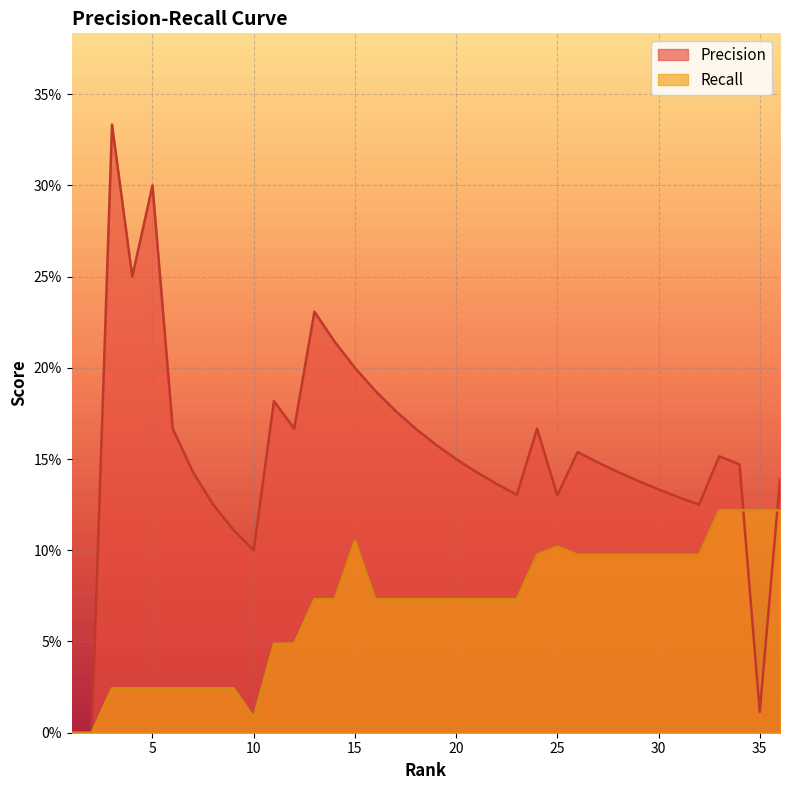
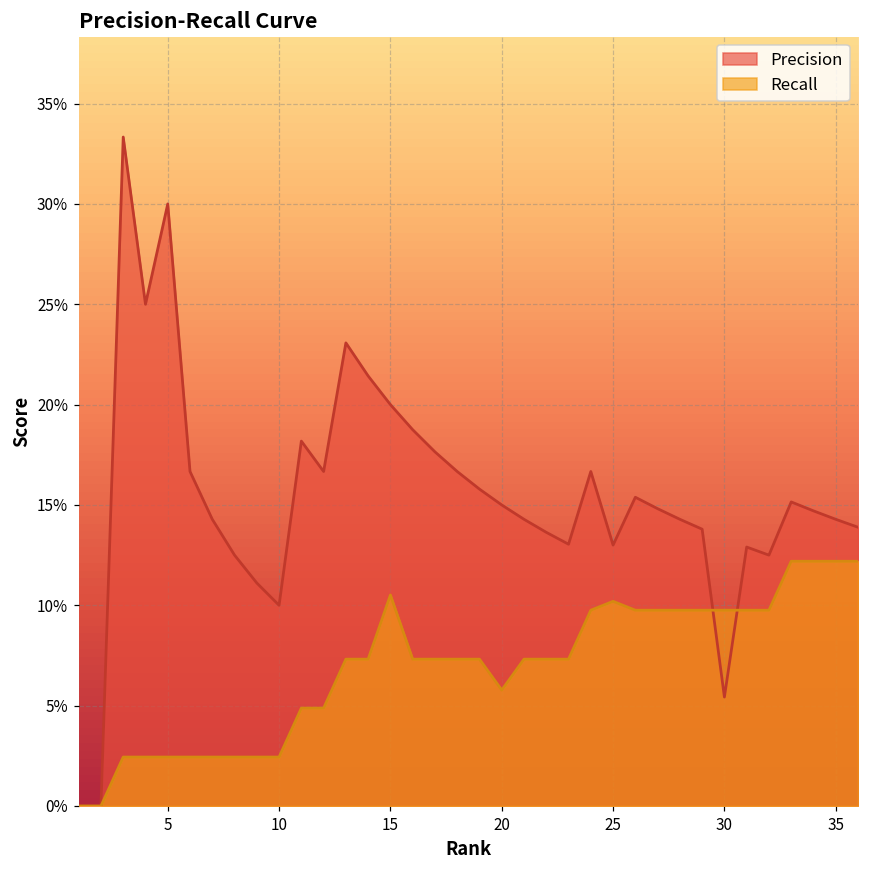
  {
    "Precision": {
      "5": "30.0%",
      "10": "10.0%",
      "15": "20.0%",
      "20": "15.0%",
      "25": "13.0%",
-     "30": "13.3%",
-     "35": "1.1%"
+     "30": "5.4%",
+     "35": "14.3%"
    },
    "Recall": {
      "5": "2.4%",
-     "10": "0.8%",
+     "10": "2.4%",
      "15": "10.5%",
-     "20": "7.3%",
+     "20": "5.8%",
      "25": "10.2%",
      "30": "9.8%",
      "35": "12.2%"
    }
  }
